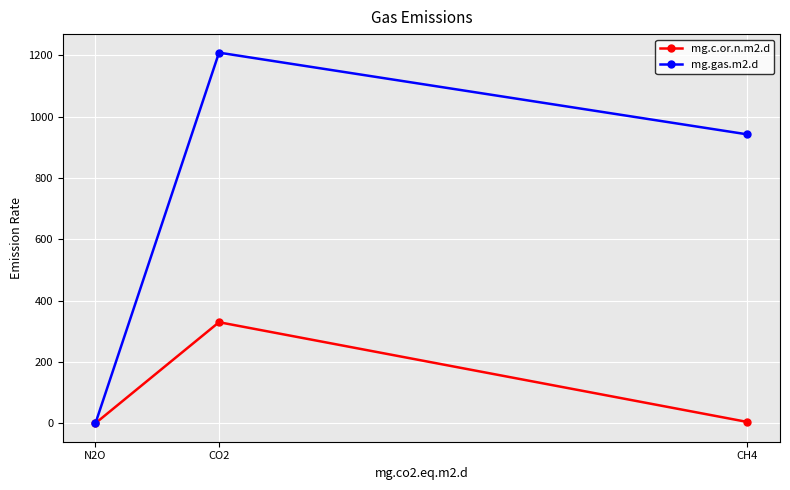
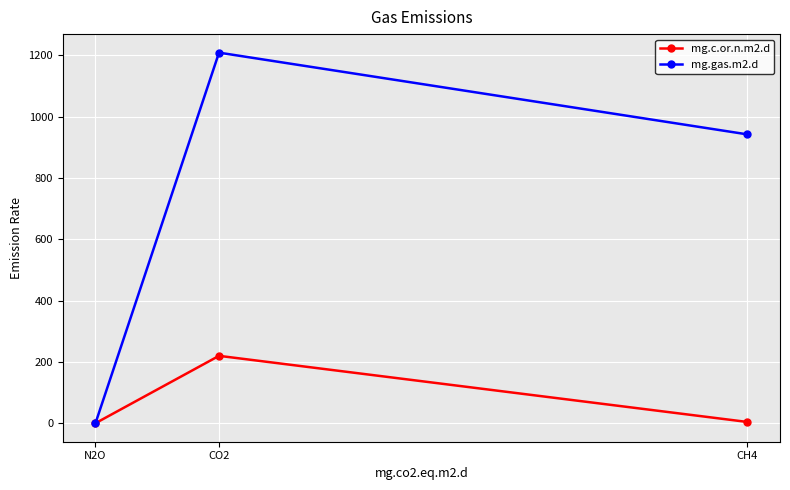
  {
    "mg.c.or.n.m2.d": {
-     "CO2": 330,
+     "CO2": 220,
      "CH4": 0
    },
    "mg.gas.m2.d": {
      "CO2": 1210,
      "CH4": 940
    }
  }
